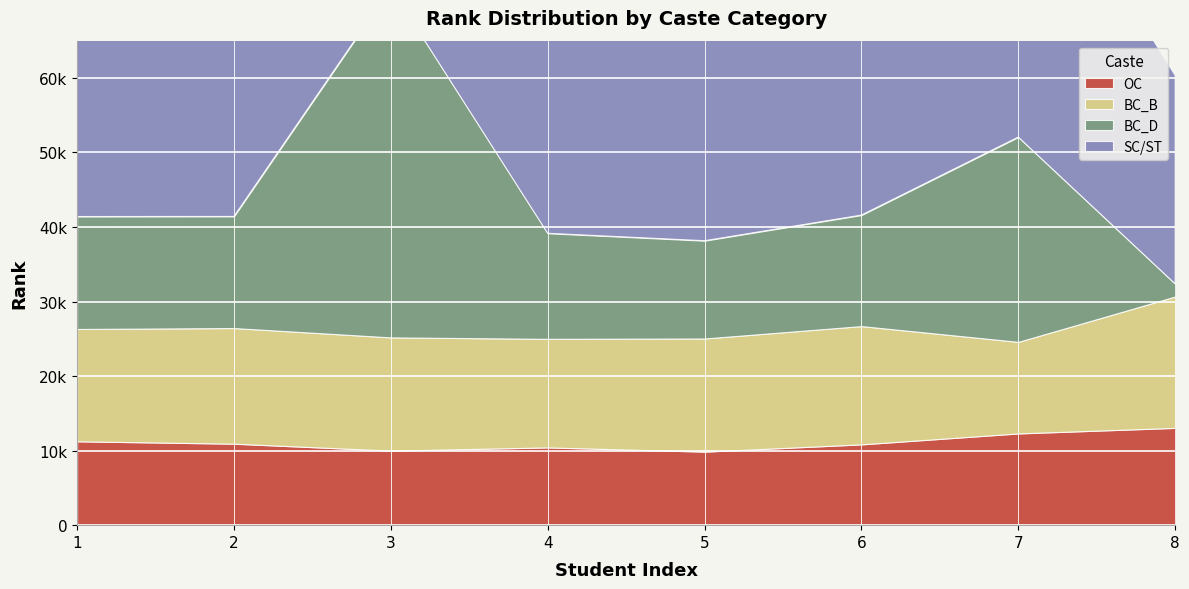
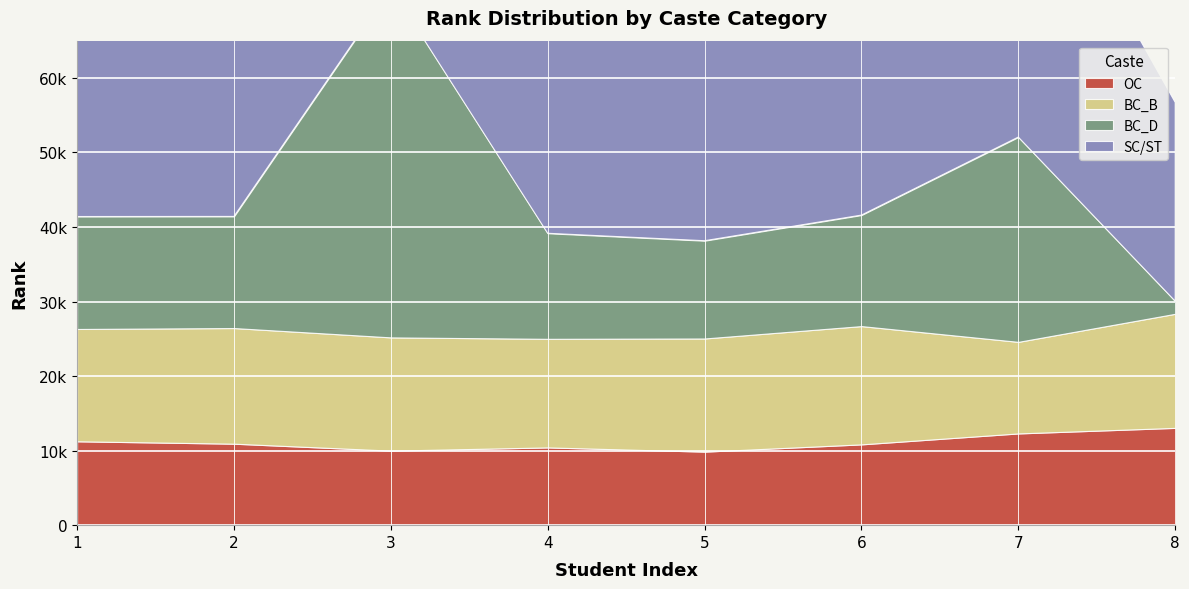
  {
    "OC": {
      "1": 11000,
      "2": 11000,
      "3": 10000,
      "4": 10000,
      "5": 10000,
      "6": 11000,
      "7": 12000,
      "8": 13000
    },
    "BC_B": {
      "1": 15000,
      "2": 16000,
      "3": 15000,
      "4": 15000,
      "5": 15000,
      "6": 16000,
      "7": 12000,
-     "8": 18000
+     "8": 15000
    },
    "BC_D": {
      "1": 15000,
      "2": 15000,
      "4": 14000,
      "5": 13000,
      "6": 15000,
      "7": 27000,
      "8": 2000
    },
    "SC/ST": {
-     "8": 28000
+     "8": 27000
    }
  }
